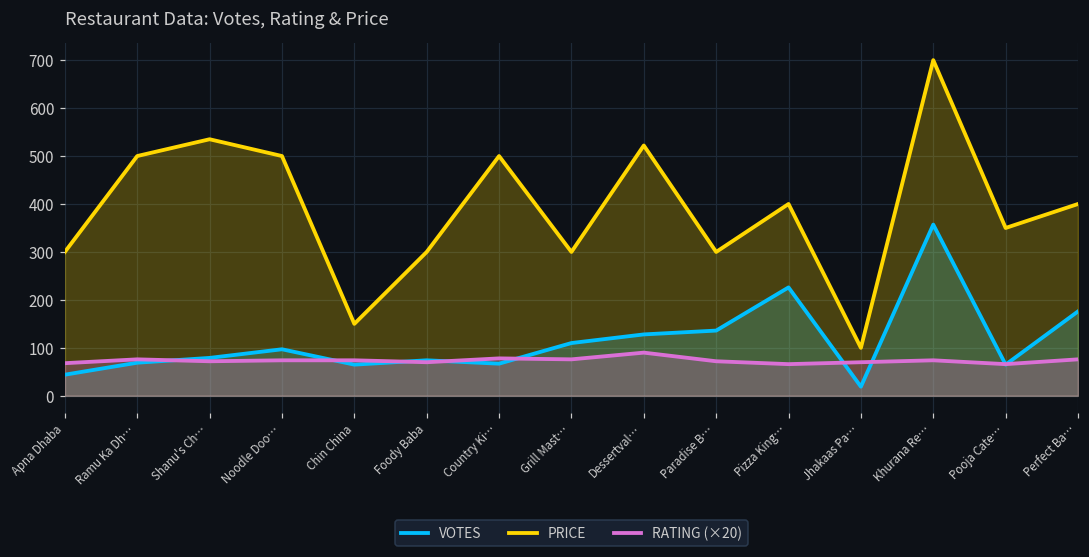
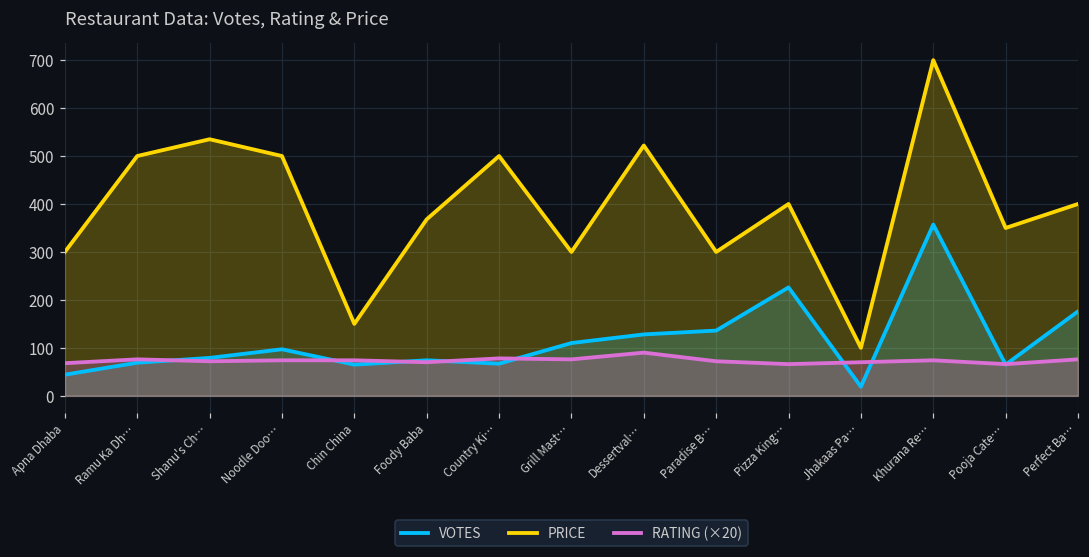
  {
    "VOTES": {
      "Apna Dhaba": 40,
      "Ramu Ka Dh…": 70,
      "Shanu's Ch…": 80,
      "Noodle Doo…": 100,
      "Chin China": 70,
      "Country Ki…": 70,
      "Grill Mast…": 110,
      "Dessertval…": 130,
      "Paradise B…": 140,
      "Pizza King…": 230,
      "Jhakaas Pa…": 20,
      "Khurana Re…": 360,
      "Perfect Ba…": 180
    },
    "PRICE": {
      "Apna Dhaba": 300,
      "Ramu Ka Dh…": 500,
      "Shanu's Ch…": 540,
      "Noodle Doo…": 500,
      "Chin China": 150,
-     "Foody Baba": 300,
+     "Foody Baba": 370,
      "Country Ki…": 500,
      "Grill Mast…": 300,
      "Dessertval…": 520,
      "Paradise B…": 300,
      "Pizza King…": 400,
      "Jhakaas Pa…": 100,
      "Khurana Re…": 700,
      "Pooja Cate…": 350,
      "Perfect Ba…": 400
    },
    "RATING (×20)": {
      "Apna Dhaba": 70,
      "Ramu Ka Dh…": 80,
      "Shanu's Ch…": 70,
      "Noodle Doo…": 70,
      "Chin China": 70,
      "Country Ki…": 80,
      "Grill Mast…": 80,
      "Dessertval…": 90,
      "Paradise B…": 70,
      "Pizza King…": 70,
      "Jhakaas Pa…": 70,
      "Khurana Re…": 70,
      "Perfect Ba…": 80
    }
  }
